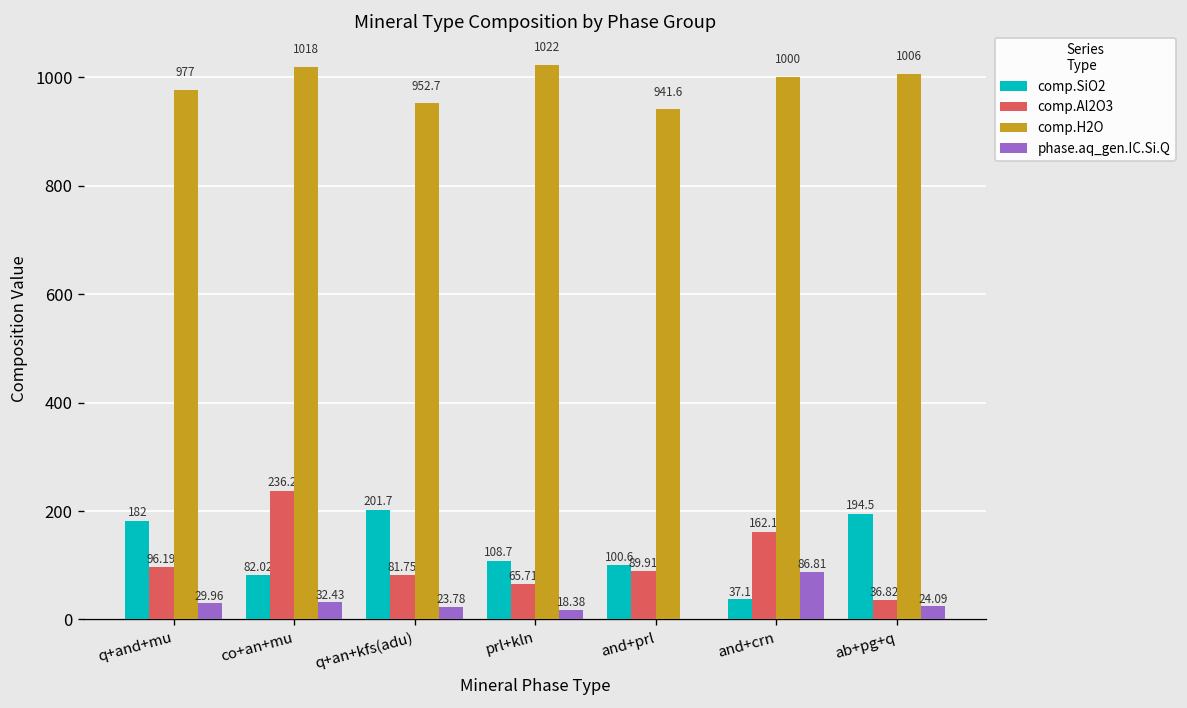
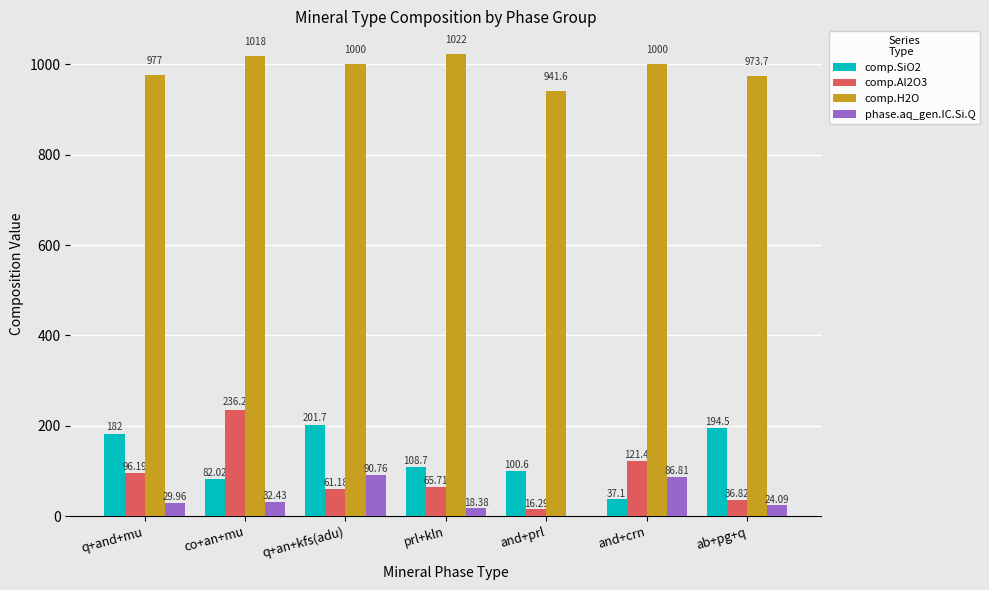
  {
    "comp.SiO2": {
      "q+and+mu": 182,
      "co+an+mu": 82.02,
      "q+an+kfs(adu)": 201.7,
      "prl+kln": 108.7,
      "and+prl": 100.6,
      "and+crn": 37.1,
      "ab+pg+q": 194.5
    },
    "comp.Al2O3": {
      "q+and+mu": 96.19,
      "co+an+mu": 236.2,
-     "q+an+kfs(adu)": 81.75,
+     "q+an+kfs(adu)": 61.18,
      "prl+kln": 65.71,
-     "and+prl": 89.91,
-     "and+crn": 162.1,
+     "and+prl": 16.29,
+     "and+crn": 121.4,
      "ab+pg+q": 36.82
    },
    "comp.H2O": {
      "q+and+mu": 977,
      "co+an+mu": 1018,
-     "q+an+kfs(adu)": 952.7,
+     "q+an+kfs(adu)": 1000,
      "prl+kln": 1022,
      "and+prl": 941.6,
      "and+crn": 1000,
-     "ab+pg+q": 1006
+     "ab+pg+q": 973.7
    },
    "phase.aq_gen.IC.Si.Q": {
      "q+and+mu": 29.96,
      "co+an+mu": 32.43,
-     "q+an+kfs(adu)": 23.78,
+     "q+an+kfs(adu)": 90.76,
      "prl+kln": 18.38,
      "and+crn": 86.81,
      "ab+pg+q": 24.09
    }
  }
